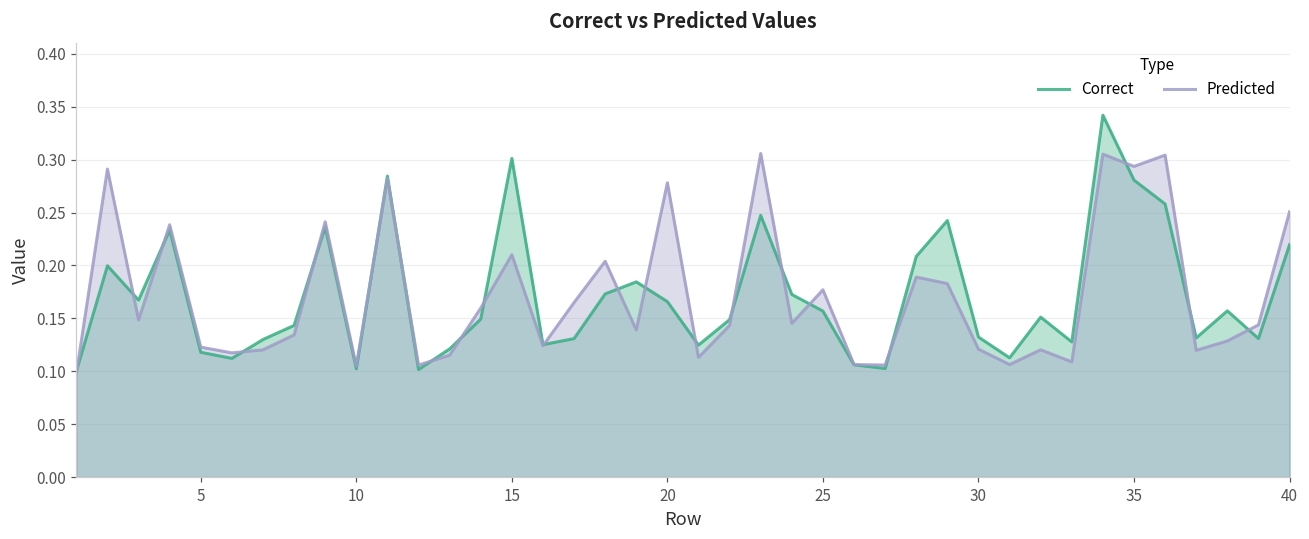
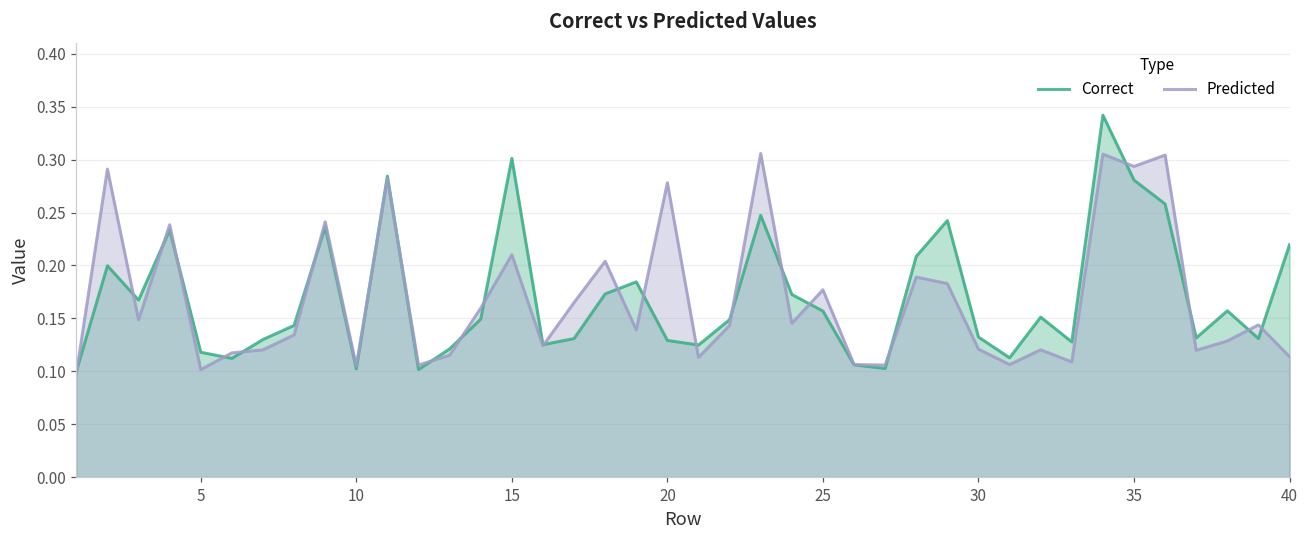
  {
    "Correct": {
      "5": 0.12,
      "15": 0.30,
-     "20": 0.17,
+     "20": 0.13,
      "25": 0.16,
      "30": 0.13,
      "35": 0.28,
      "40": 0.22
    },
    "Predicted": {
-     "5": 0.12,
+     "5": 0.10,
      "15": 0.21,
      "20": 0.28,
      "25": 0.18,
      "30": 0.12,
      "35": 0.29,
-     "40": 0.25
+     "40": 0.11
    }
  }
